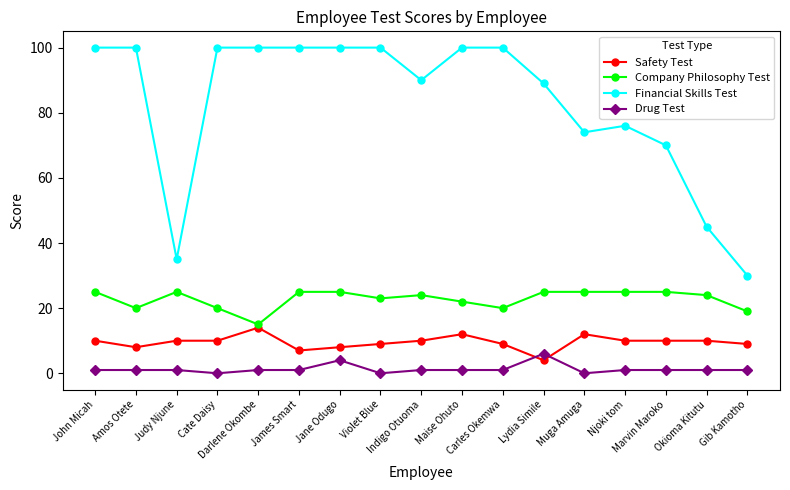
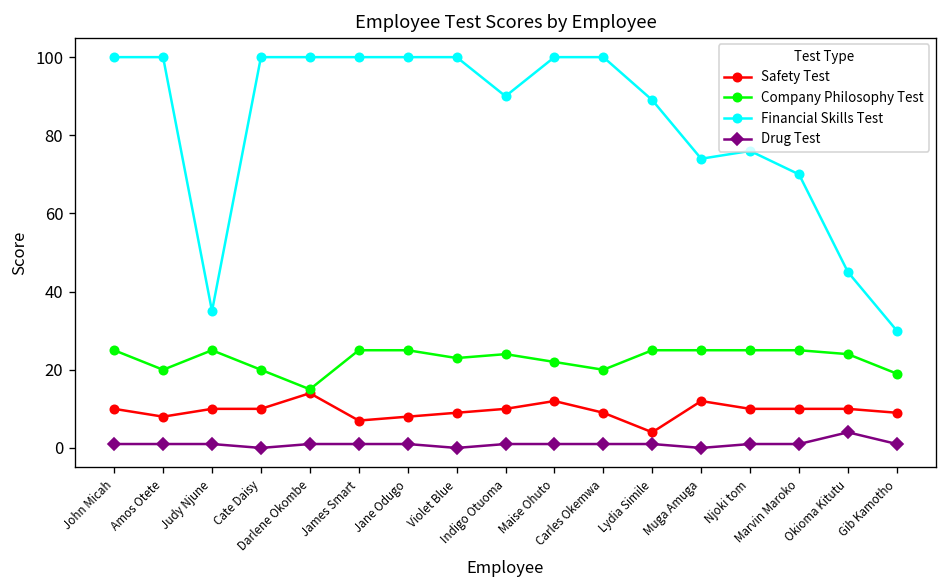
  {
    "Safety Test": {
      "John Micah": 10,
      "Amos Otete": 8,
      "Judy Njune": 10,
      "Cate Daisy": 10,
      "Darlene Okombe": 14,
      "James Smart": 7,
      "Jane Odugo": 8,
      "Violet Blue": 9,
      "Indigo Otuoma": 10,
      "Maise Ohuto": 12,
      "Carles Okemwa": 9,
      "Lydia Simile": 4,
      "Muga Amuga": 12,
      "Njoki tom": 10,
      "Marvin Maroko": 10,
      "Okioma Kitutu": 10,
      "Gib Kamotho": 9
    },
    "Company Philosophy Test": {
      "John Micah": 25,
      "Amos Otete": 20,
      "Judy Njune": 25,
      "Cate Daisy": 20,
      "Darlene Okombe": 15,
      "James Smart": 25,
      "Jane Odugo": 25,
      "Violet Blue": 23,
      "Indigo Otuoma": 24,
      "Maise Ohuto": 22,
      "Carles Okemwa": 20,
      "Lydia Simile": 25,
      "Muga Amuga": 25,
      "Njoki tom": 25,
      "Marvin Maroko": 25,
      "Okioma Kitutu": 24,
      "Gib Kamotho": 19
    },
    "Financial Skills Test": {
      "John Micah": 100,
      "Amos Otete": 100,
      "Judy Njune": 35,
      "Cate Daisy": 100,
      "Darlene Okombe": 100,
      "James Smart": 100,
      "Jane Odugo": 100,
      "Violet Blue": 100,
      "Indigo Otuoma": 90,
      "Maise Ohuto": 100,
      "Carles Okemwa": 100,
      "Lydia Simile": 89,
      "Muga Amuga": 74,
      "Njoki tom": 76,
      "Marvin Maroko": 70,
      "Okioma Kitutu": 45,
      "Gib Kamotho": 30
    },
    "Drug Test": {
      "John Micah": 1,
      "Amos Otete": 1,
      "Judy Njune": 1,
      "Cate Daisy": 0,
      "Darlene Okombe": 1,
      "James Smart": 1,
-     "Jane Odugo": 4,
+     "Jane Odugo": 1,
      "Violet Blue": 0,
      "Indigo Otuoma": 1,
      "Maise Ohuto": 1,
      "Carles Okemwa": 1,
-     "Lydia Simile": 6,
+     "Lydia Simile": 1,
      "Muga Amuga": 0,
      "Njoki tom": 1,
      "Marvin Maroko": 1,
-     "Okioma Kitutu": 1,
+     "Okioma Kitutu": 4,
      "Gib Kamotho": 1
    }
  }
